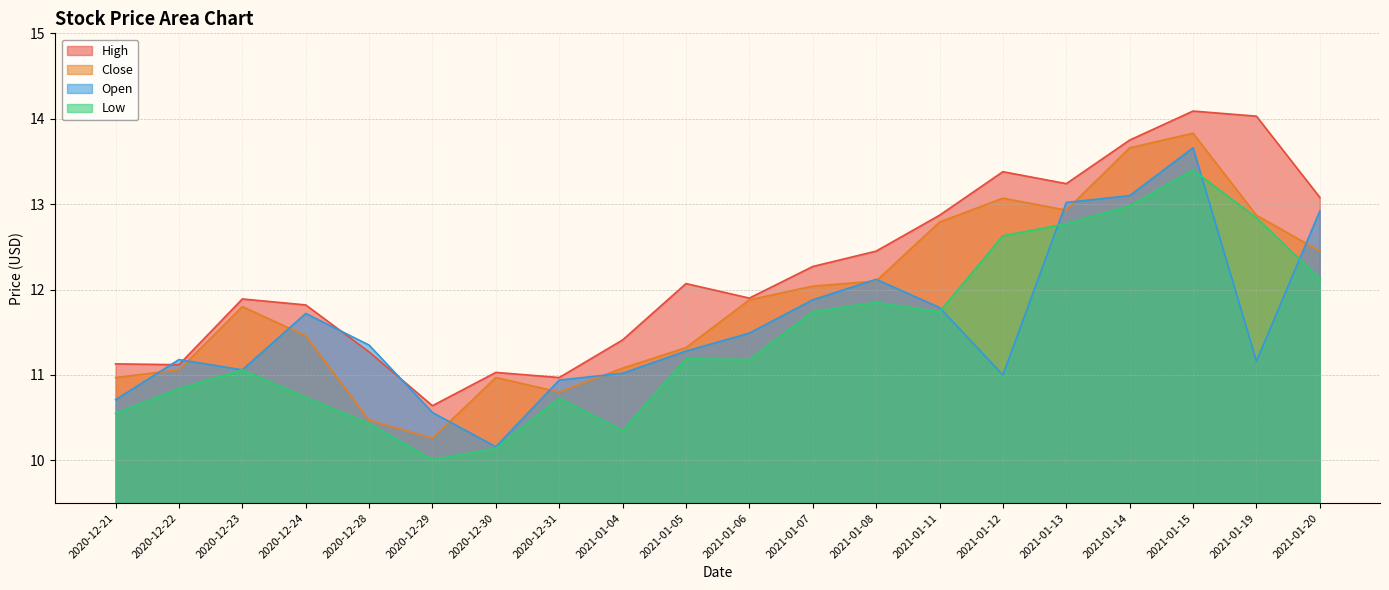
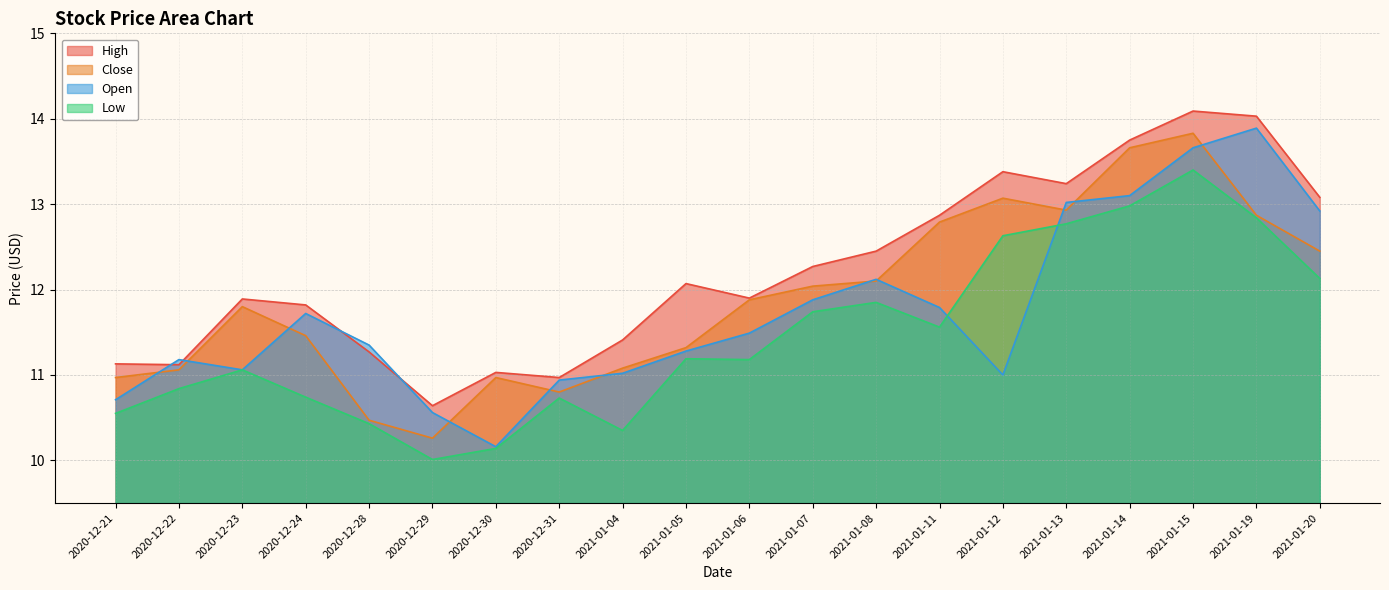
  {
    "Open": {
      "2020-12-21": 10.7,
      "2020-12-22": 11.2,
      "2020-12-24": 11.7,
      "2020-12-28": 11.4,
      "2020-12-29": 10.6,
      "2020-12-31": 10.9,
      "2021-01-04": 11.0,
      "2021-01-05": 11.3,
      "2021-01-06": 11.5,
      "2021-01-07": 11.9,
      "2021-01-11": 11.8,
      "2021-01-12": 11.0,
      "2021-01-13": 13.0,
      "2021-01-14": 13.1,
      "2021-01-15": 13.7,
-     "2021-01-19": 11.2,
+     "2021-01-19": 13.9,
      "2021-01-20": 12.9
    },
    "Low": {
      "2020-12-21": 10.6,
      "2020-12-22": 10.8,
      "2020-12-24": 10.7,
      "2020-12-28": 10.4,
      "2020-12-29": 10.0,
      "2020-12-31": 10.7,
      "2021-01-04": 10.4,
      "2021-01-05": 11.2,
      "2021-01-06": 11.2,
      "2021-01-07": 11.7,
      "2021-01-08": 11.9,
-     "2021-01-11": 11.7,
+     "2021-01-11": 11.6,
      "2021-01-12": 12.6,
      "2021-01-13": 12.8,
      "2021-01-14": 13.0,
      "2021-01-15": 13.4,
      "2021-01-20": 12.1
    }
  }
